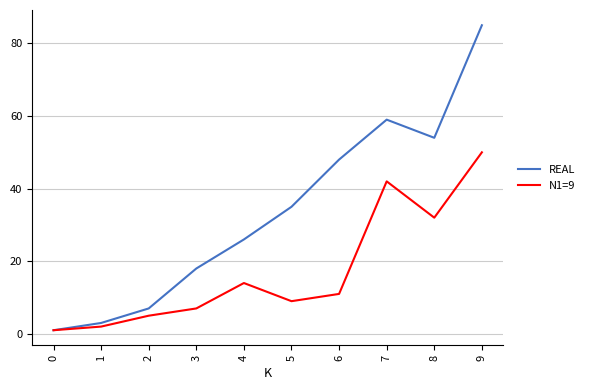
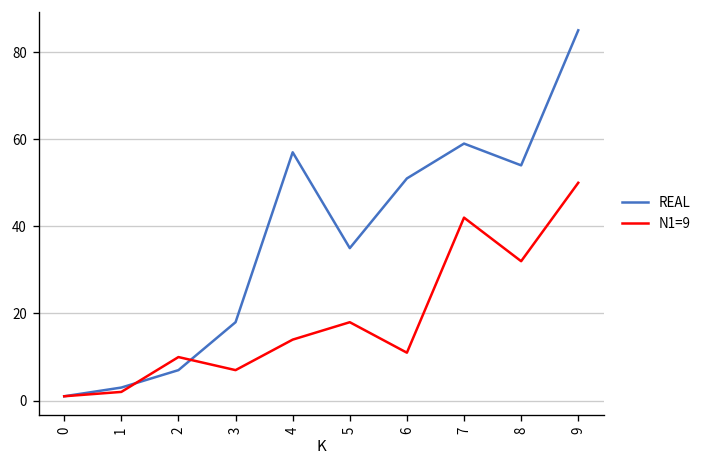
  {
    "REAL": {
      "1": 3,
      "2": 7,
      "3": 18,
-     "4": 26,
+     "4": 57,
      "5": 35,
-     "6": 48,
+     "6": 51,
      "7": 59,
      "8": 54,
      "9": 85
    },
    "N1=9": {
      "1": 2,
-     "2": 5,
+     "2": 10,
      "3": 7,
      "4": 14,
-     "5": 9,
+     "5": 18,
      "6": 11,
      "7": 42,
      "8": 32,
      "9": 50
    }
  }
